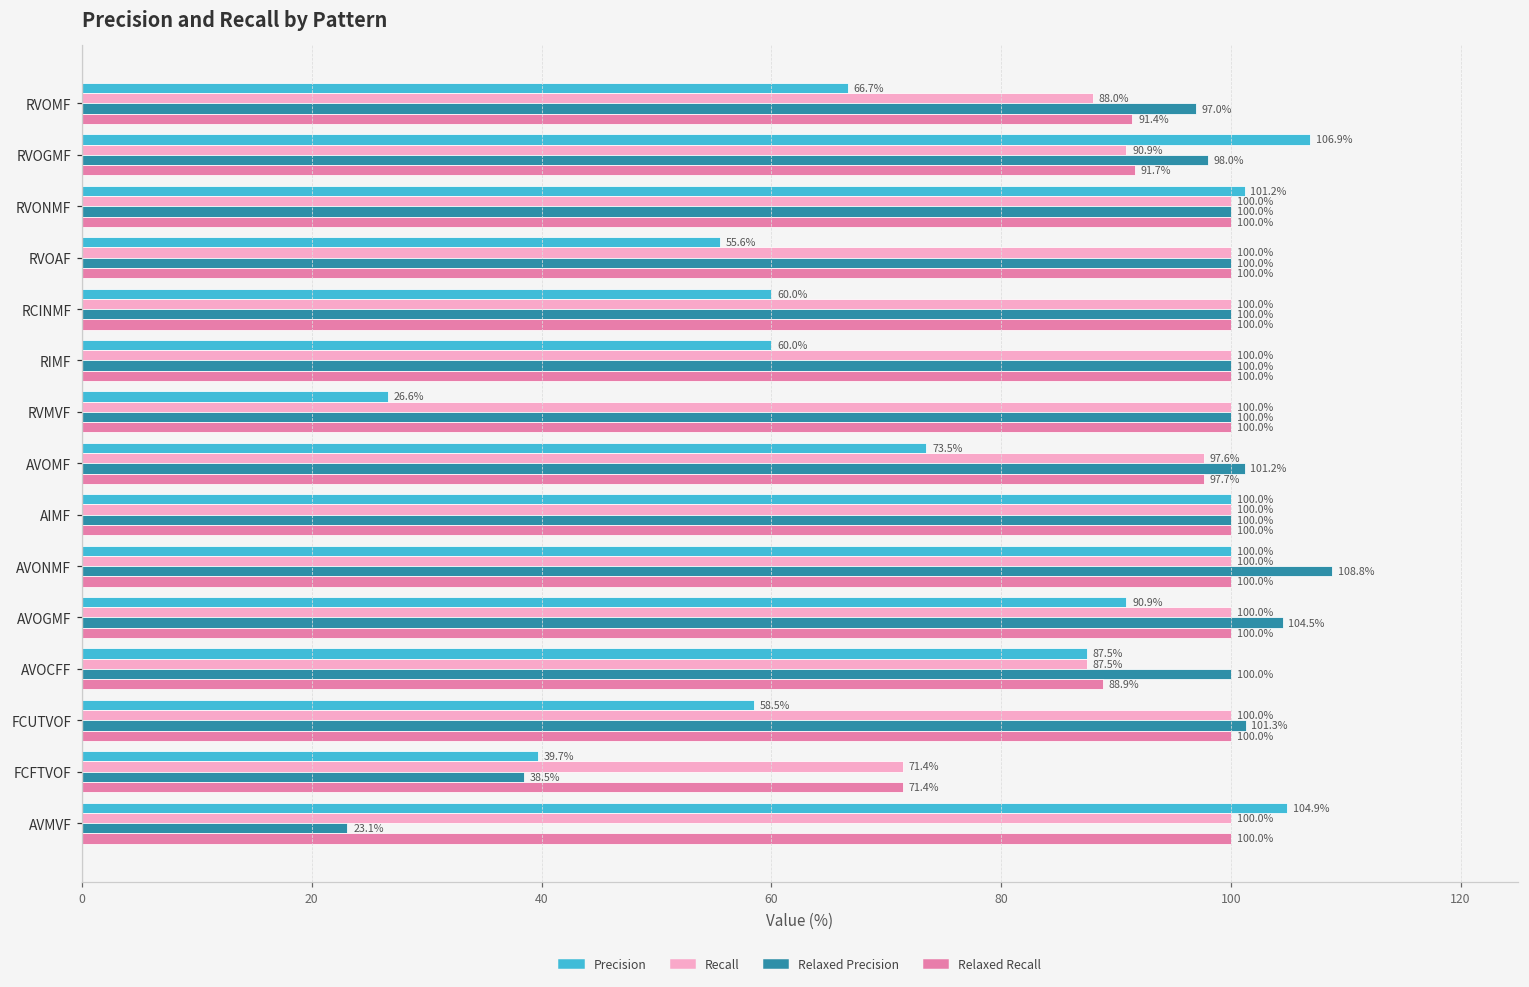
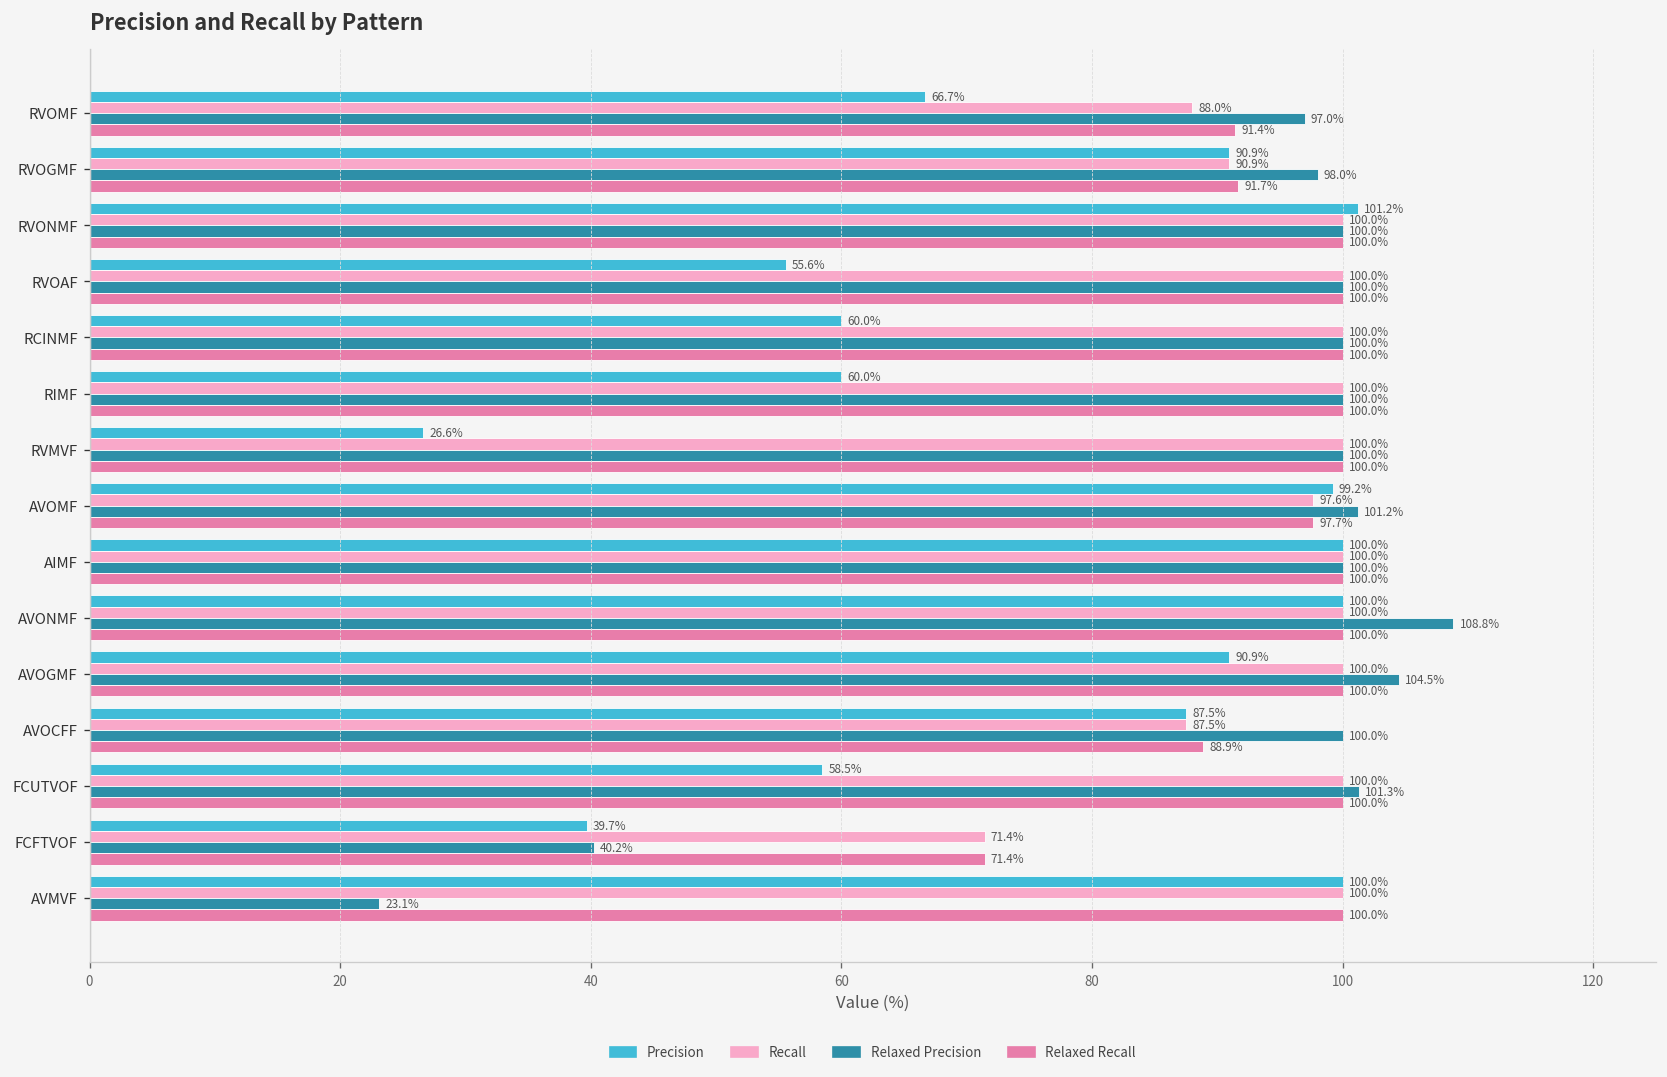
  {
    "Precision": {
      "RVOMF": "66.7%",
-     "RVOGMF": "106.9%",
+     "RVOGMF": "90.9%",
      "RVONMF": "101.2%",
      "RVOAF": "55.6%",
      "RCINMF": "60.0%",
      "RIMF": "60.0%",
      "RVMVF": "26.6%",
-     "AVOMF": "73.5%",
+     "AVOMF": "99.2%",
      "AIMF": "100.0%",
      "AVONMF": "100.0%",
      "AVOGMF": "90.9%",
      "AVOCFF": "87.5%",
      "FCUTVOF": "58.5%",
      "FCFTVOF": "39.7%",
-     "AVMVF": "104.9%"
+     "AVMVF": "100.0%"
    },
    "Relaxed Precision": {
      "RVOMF": "97.0%",
      "RVOGMF": "98.0%",
      "RVONMF": "100.0%",
      "RVOAF": "100.0%",
      "RCINMF": "100.0%",
      "RIMF": "100.0%",
      "RVMVF": "100.0%",
      "AVOMF": "101.2%",
      "AIMF": "100.0%",
      "AVONMF": "108.8%",
      "AVOGMF": "104.5%",
      "AVOCFF": "100.0%",
      "FCUTVOF": "101.3%",
-     "FCFTVOF": "38.5%",
+     "FCFTVOF": "40.2%",
      "AVMVF": "23.1%"
    }
  }
